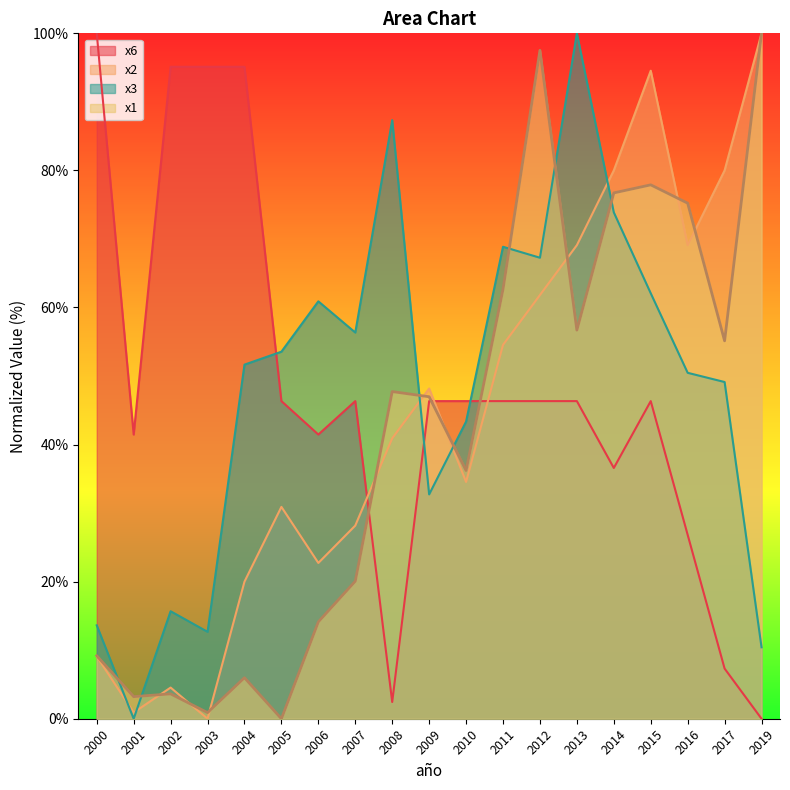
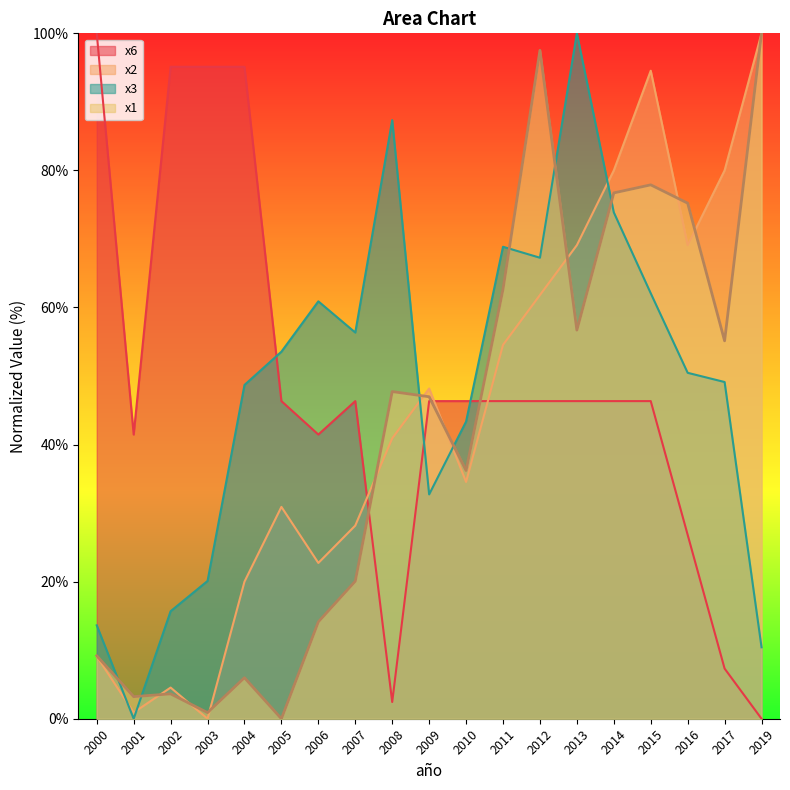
  {
    "x6": {
      "2000": "100%",
      "2001": "41%",
      "2002": "95%",
      "2003": "95%",
      "2004": "95%",
      "2005": "46%",
      "2006": "41%",
      "2007": "46%",
      "2008": "2%",
      "2009": "46%",
      "2010": "46%",
      "2011": "46%",
      "2012": "46%",
      "2013": "46%",
-     "2014": "37%",
+     "2014": "46%",
      "2015": "46%",
      "2016": "27%",
      "2017": "7%",
      "2019": "0%"
    },
    "x3": {
      "2000": "14%",
      "2001": "0%",
      "2002": "16%",
-     "2003": "13%",
-     "2004": "52%",
+     "2003": "20%",
+     "2004": "49%",
      "2005": "54%",
      "2006": "61%",
      "2007": "56%",
      "2008": "87%",
      "2009": "33%",
      "2010": "43%",
      "2011": "69%",
      "2012": "67%",
      "2013": "100%",
      "2014": "74%",
      "2015": "62%",
      "2016": "50%",
      "2017": "49%",
      "2019": "10%"
    }
  }
